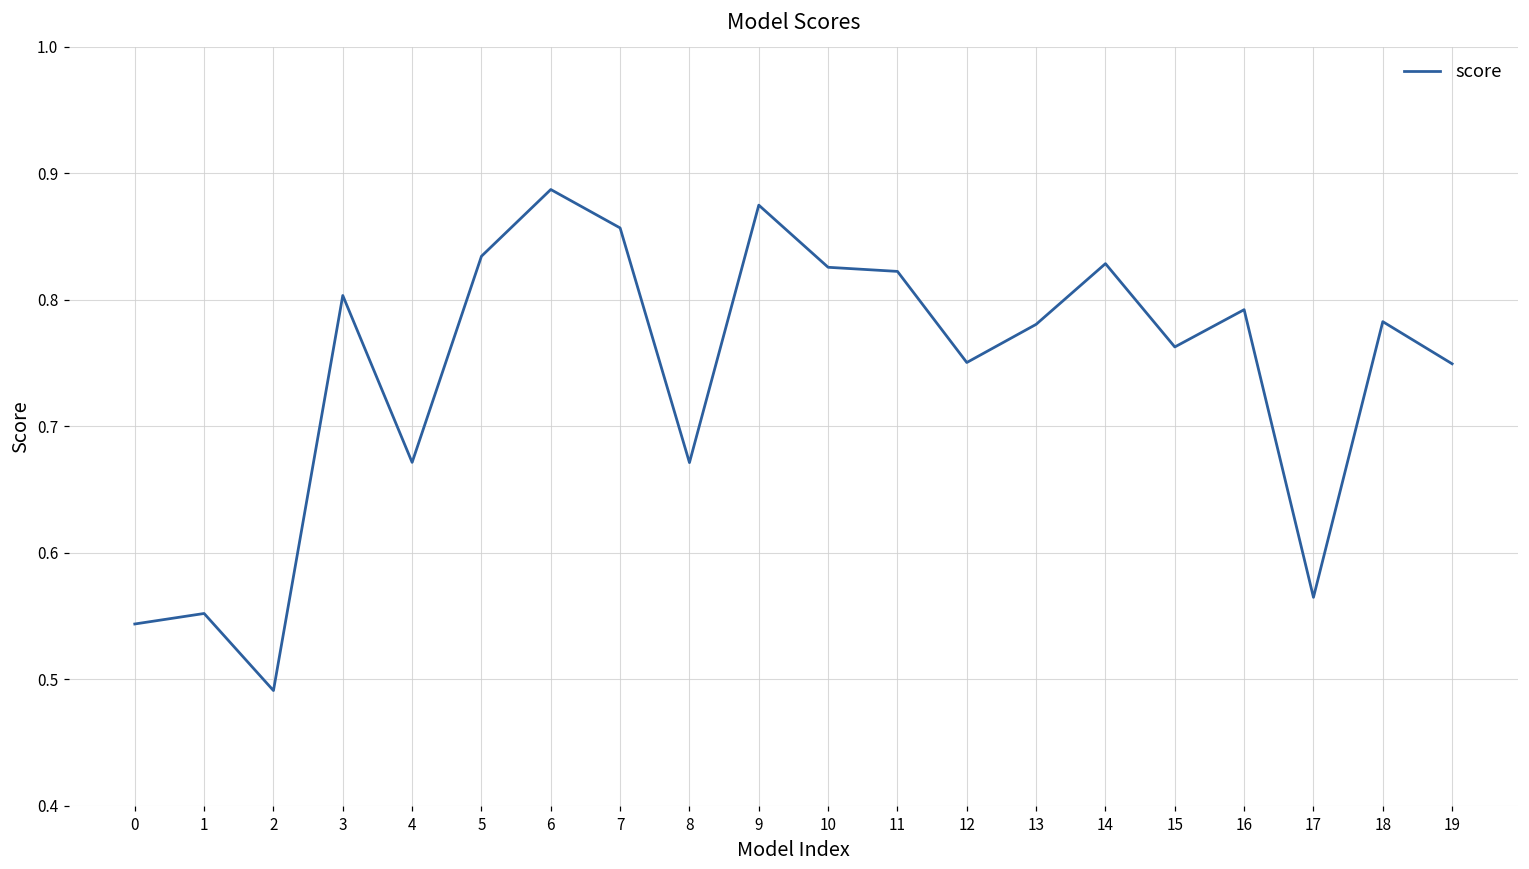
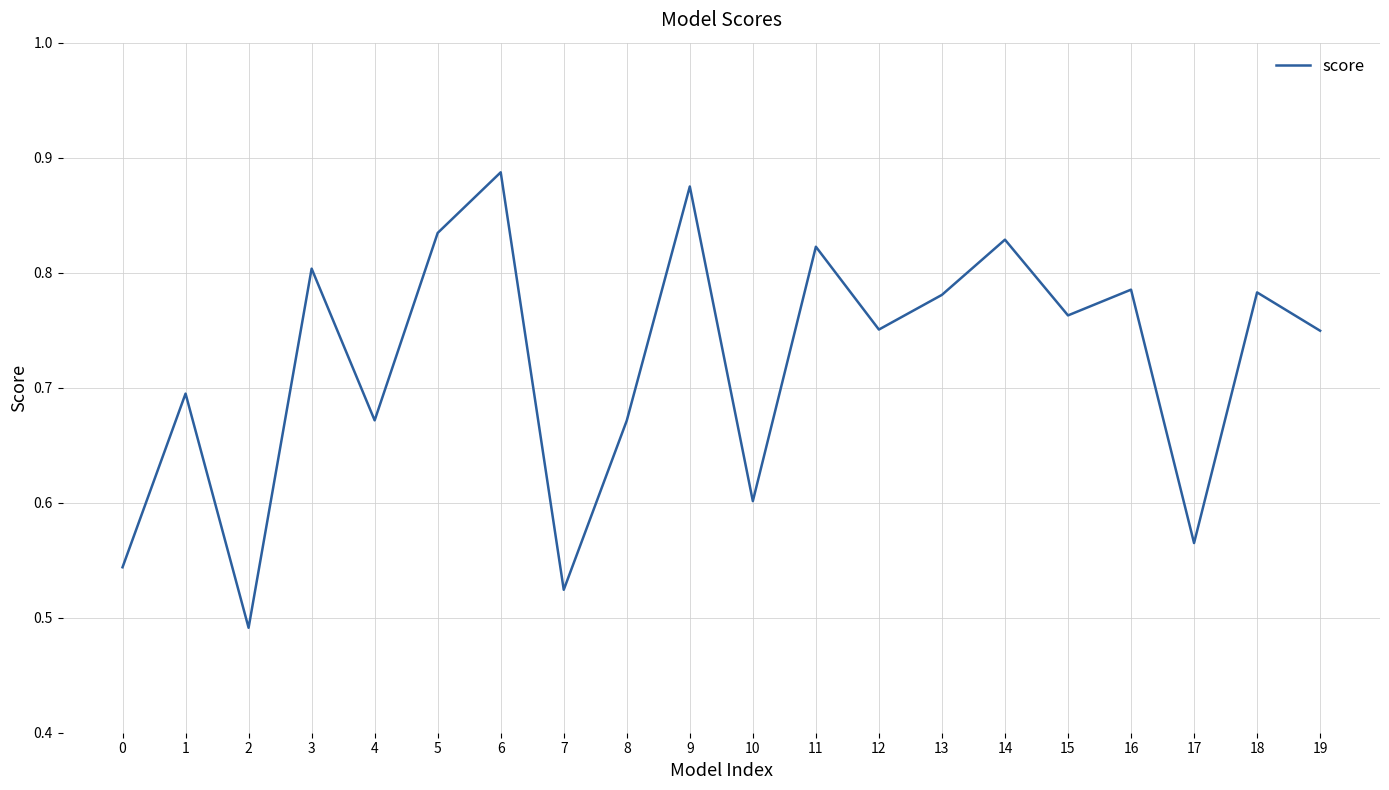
  {
    "0": 0.544,
-   "1": 0.552,
+   "1": 0.695,
    "2": 0.491,
    "3": 0.804,
    "4": 0.672,
    "5": 0.835,
    "6": 0.887,
-   "7": 0.857,
+   "7": 0.524,
    "8": 0.671,
    "9": 0.875,
-   "10": 0.826,
+   "10": 0.601,
    "11": 0.823,
    "12": 0.751,
    "13": 0.781,
    "14": 0.829,
    "15": 0.763,
-   "16": 0.792,
+   "16": 0.785,
    "17": 0.565,
    "18": 0.783,
    "19": 0.750
  }
